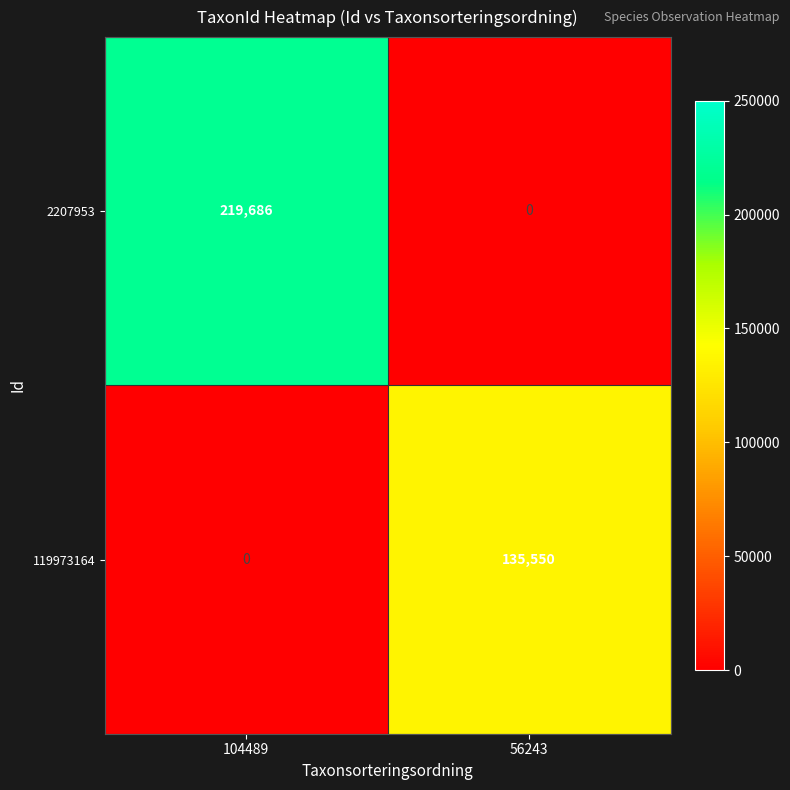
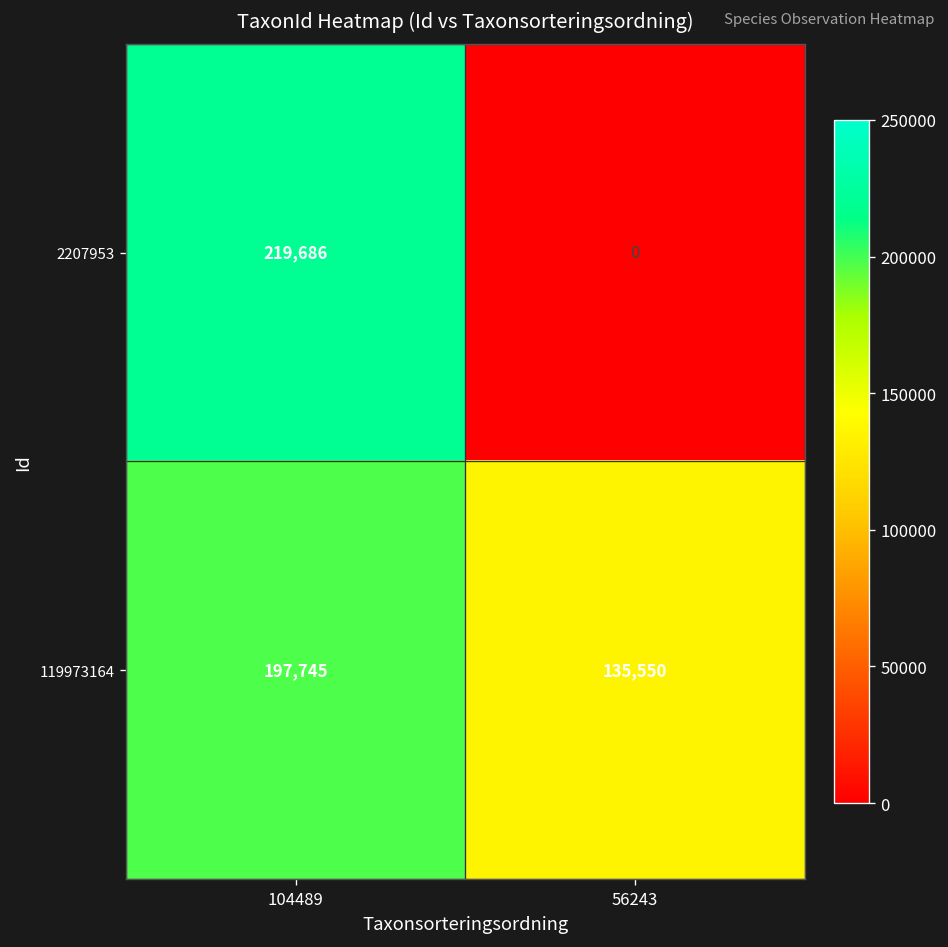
  {
    "2207953": {
      "104489": "219,686",
      "56243": "0"
    },
    "119973164": {
-     "104489": "0",
+     "104489": "197,745",
      "56243": "135,550"
    }
  }
